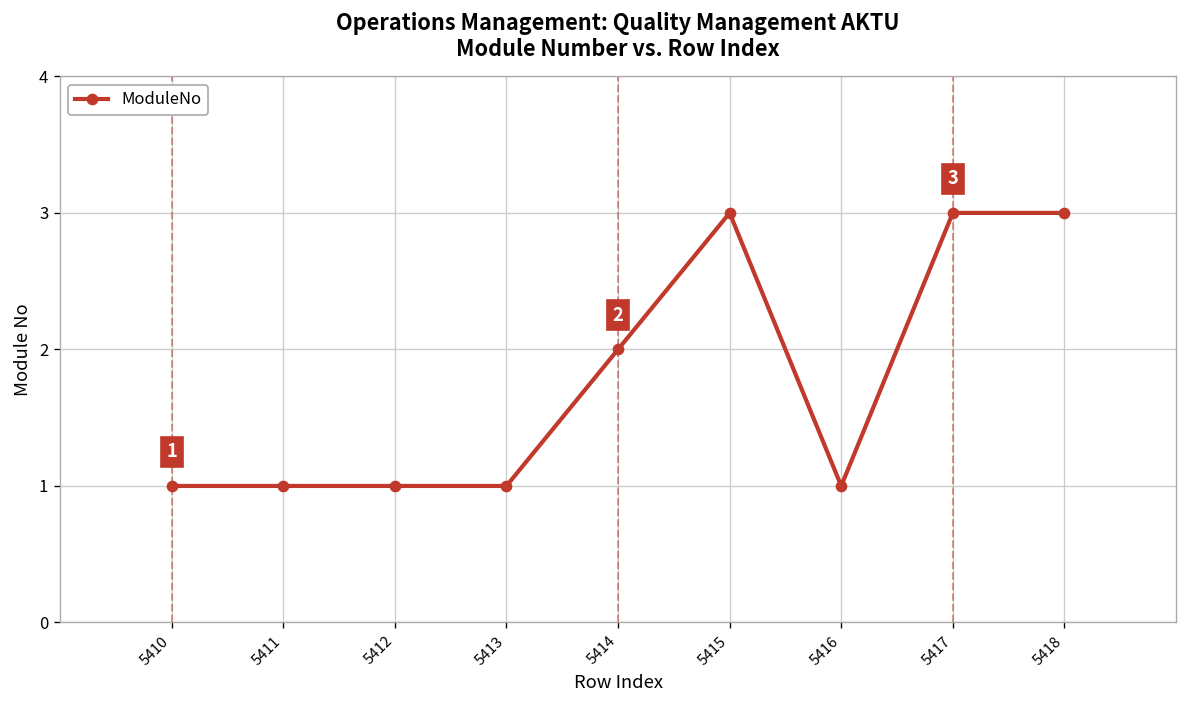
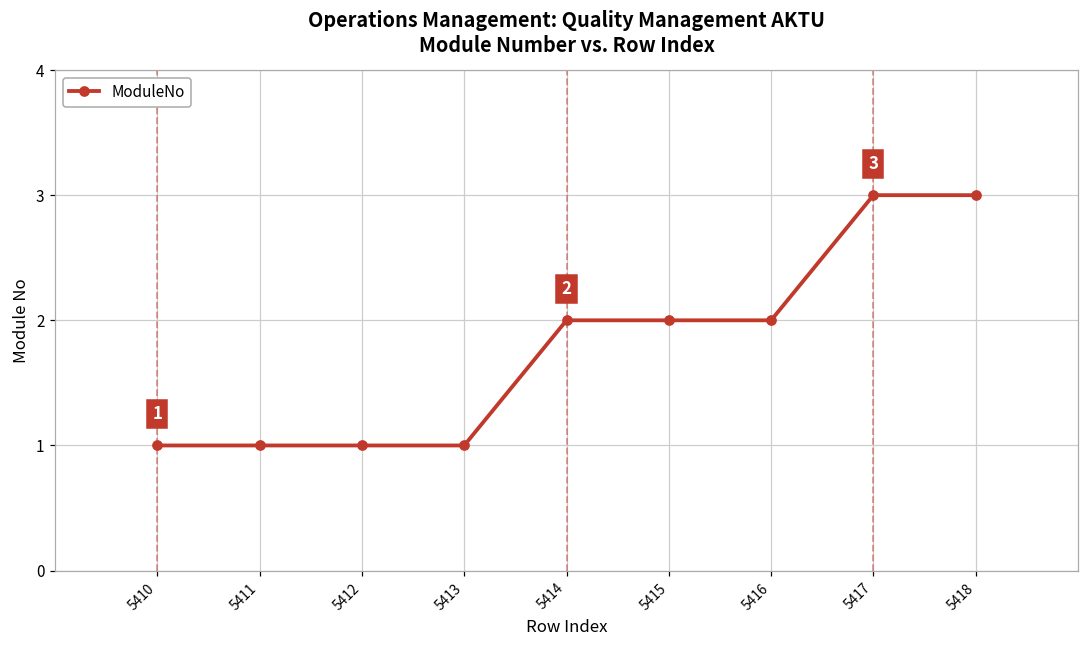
  {
    "5411": 1,
    "5412": 1,
    "5413": 1,
-   "5415": 3,
-   "5416": 1,
+   "5415": 2,
+   "5416": 2,
    "5418": 3
  }
